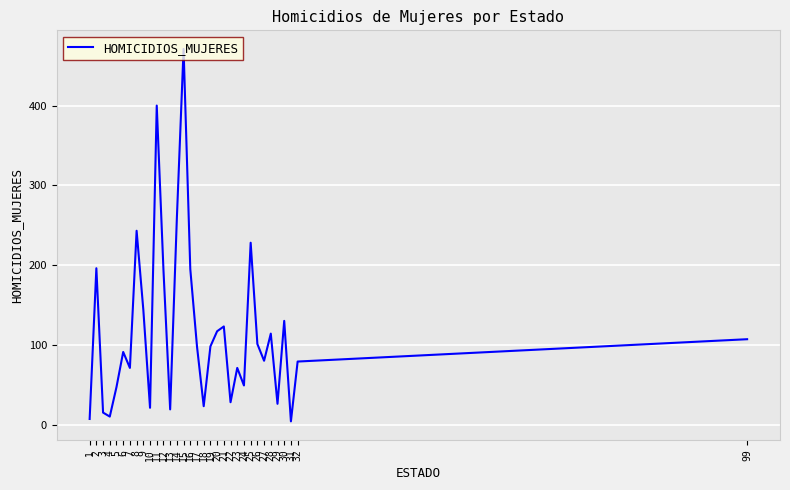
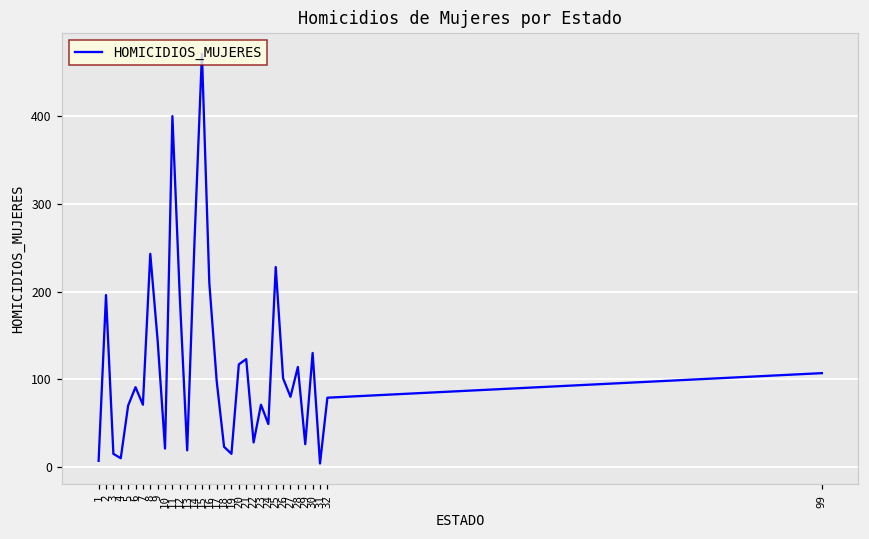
  {
    "1": 10,
    "2": 200,
    "3": 20,
    "4": 10,
-   "5": 50,
+   "5": 70,
    "6": 90,
    "7": 70,
    "8": 240,
    "9": 140,
    "10": 20,
    "11": 400,
    "12": 190,
    "13": 20,
    "14": 260,
-   "16": 200,
+   "16": 210,
    "17": 100,
    "18": 20,
-   "19": 100,
+   "19": 20,
    "20": 120,
    "21": 120,
    "22": 30,
    "23": 70,
    "24": 50,
    "25": 230,
    "26": 100,
    "27": 80,
    "28": 110,
    "29": 30,
    "30": 130,
    "31": 0,
    "32": 80,
    "99": 110
  }
